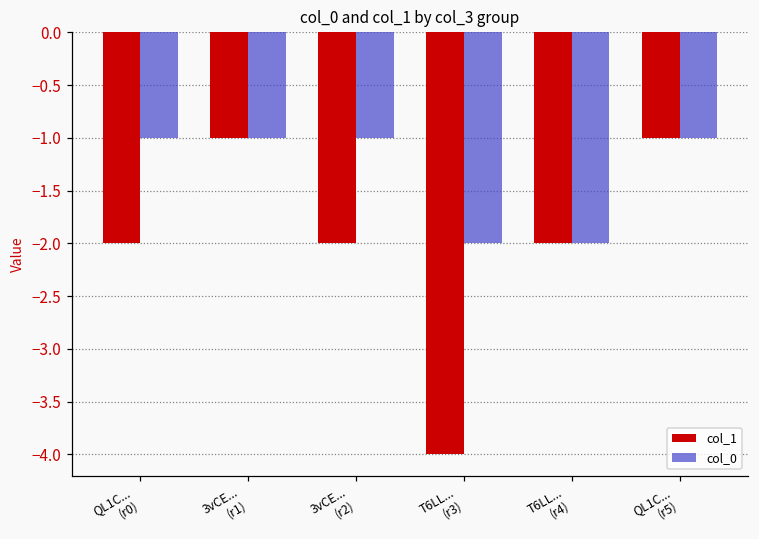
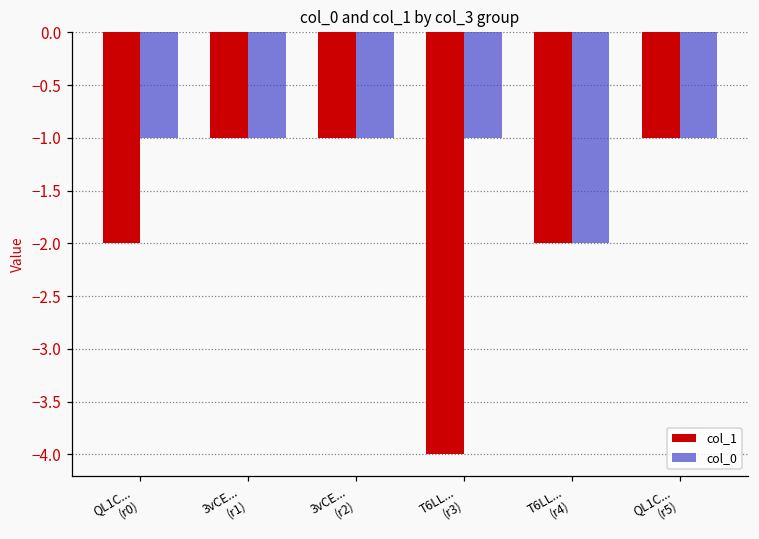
  {
    "col_1": {
      "QL1C... (r0)": -2,
      "3vCE... (r1)": -1,
-     "3vCE... (r2)": -2,
+     "3vCE... (r2)": -1,
      "T6LL... (r3)": -4,
      "T6LL... (r4)": -2,
      "QL1C... (r5)": -1
    },
    "col_0": {
      "QL1C... (r0)": -1,
      "3vCE... (r1)": -1,
      "3vCE... (r2)": -1,
-     "T6LL... (r3)": -2,
+     "T6LL... (r3)": -1,
      "T6LL... (r4)": -2,
      "QL1C... (r5)": -1
    }
  }
